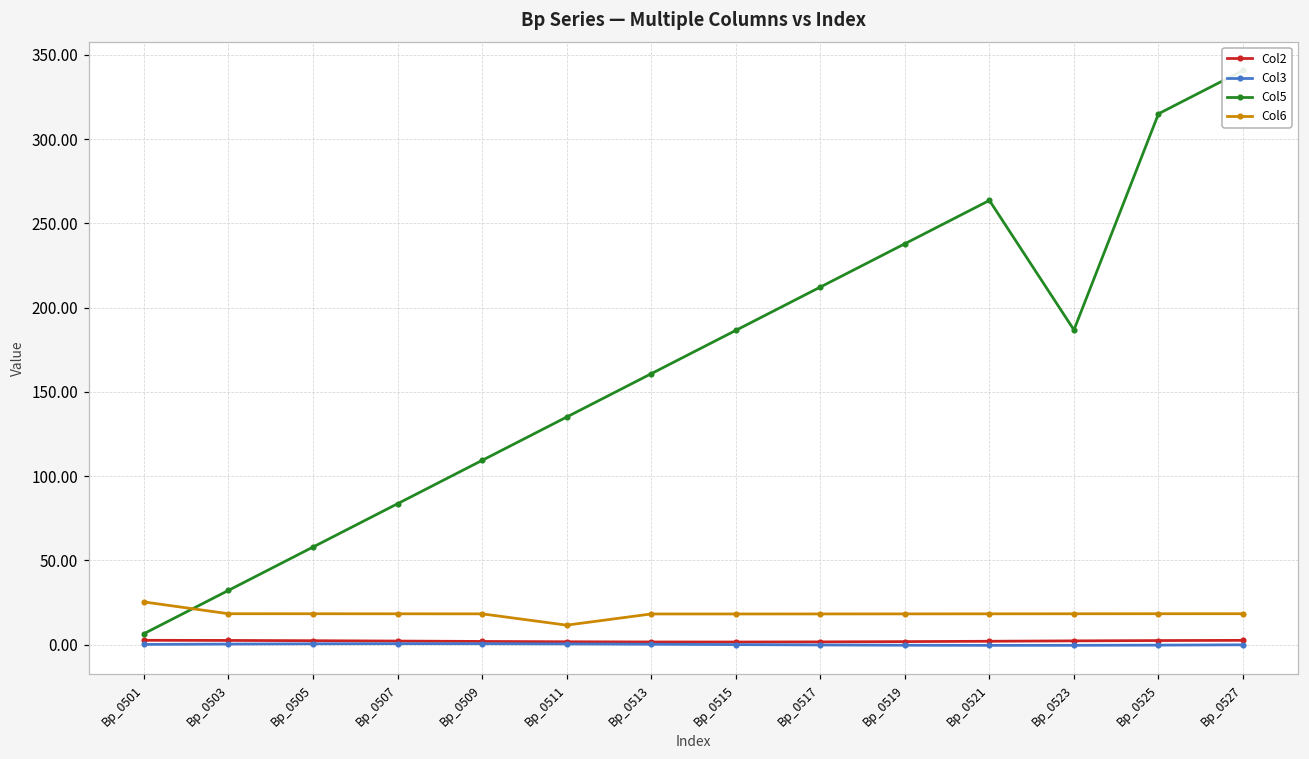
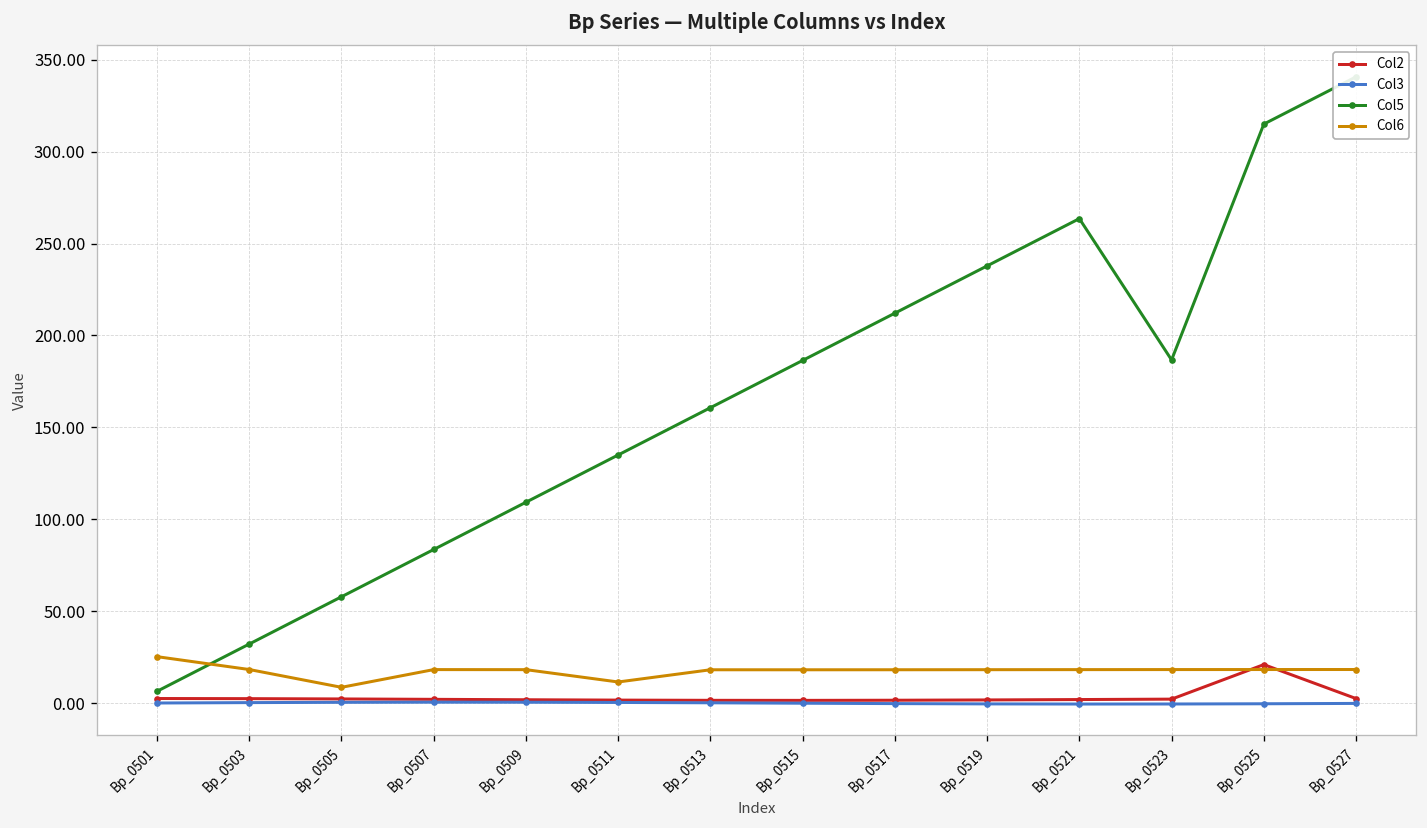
  {
    "Col2": {
      "Bp_0501": 3,
      "Bp_0503": 2,
      "Bp_0505": 2,
      "Bp_0517": 2,
      "Bp_0519": 2,
      "Bp_0521": 2,
      "Bp_0523": 2,
-     "Bp_0525": 2,
+     "Bp_0525": 21,
      "Bp_0527": 2
    },
    "Col3": {
      "Bp_0501": 0,
      "Bp_0503": 0,
      "Bp_0505": 0,
      "Bp_0517": 0,
      "Bp_0519": 0,
      "Bp_0521": -1,
      "Bp_0523": 0,
      "Bp_0525": 0,
      "Bp_0527": 0
    },
    "Col5": {
      "Bp_0501": 6,
      "Bp_0503": 32,
      "Bp_0505": 58,
      "Bp_0507": 84,
      "Bp_0509": 109,
      "Bp_0511": 135,
      "Bp_0513": 161,
      "Bp_0515": 186,
      "Bp_0517": 212,
      "Bp_0519": 238,
      "Bp_0521": 264,
      "Bp_0523": 187,
      "Bp_0525": 315
    },
    "Col6": {
      "Bp_0501": 25,
      "Bp_0503": 18,
-     "Bp_0505": 18,
+     "Bp_0505": 9,
      "Bp_0507": 18,
      "Bp_0509": 18,
      "Bp_0511": 11,
      "Bp_0513": 18,
      "Bp_0515": 18,
      "Bp_0517": 18,
      "Bp_0519": 18,
      "Bp_0521": 18,
      "Bp_0523": 18,
      "Bp_0525": 18,
      "Bp_0527": 18
    }
  }
